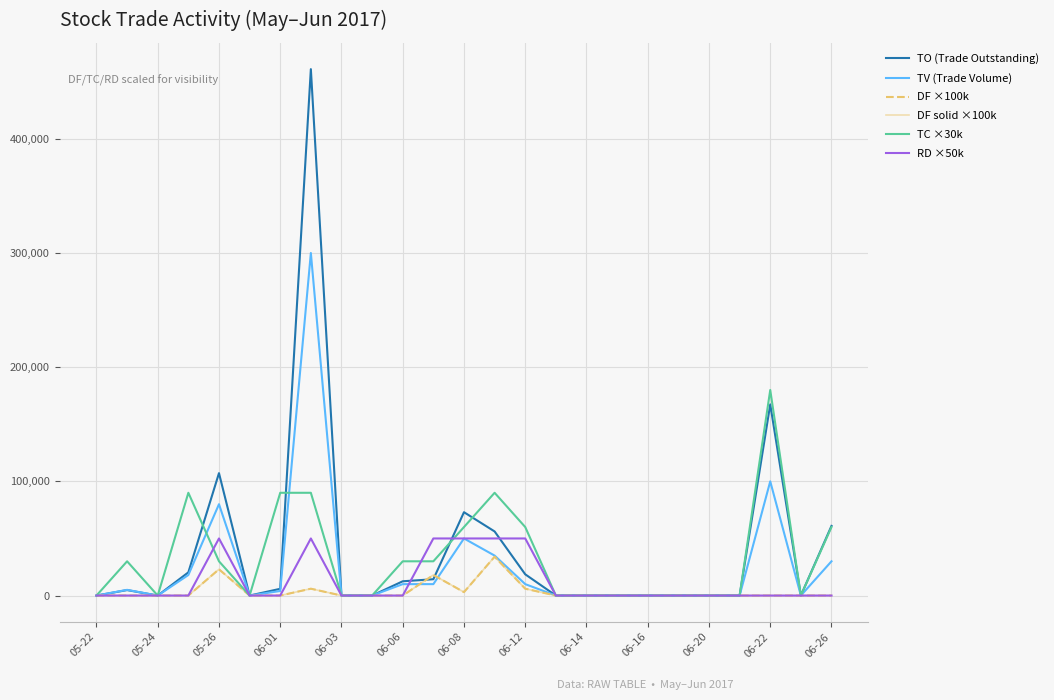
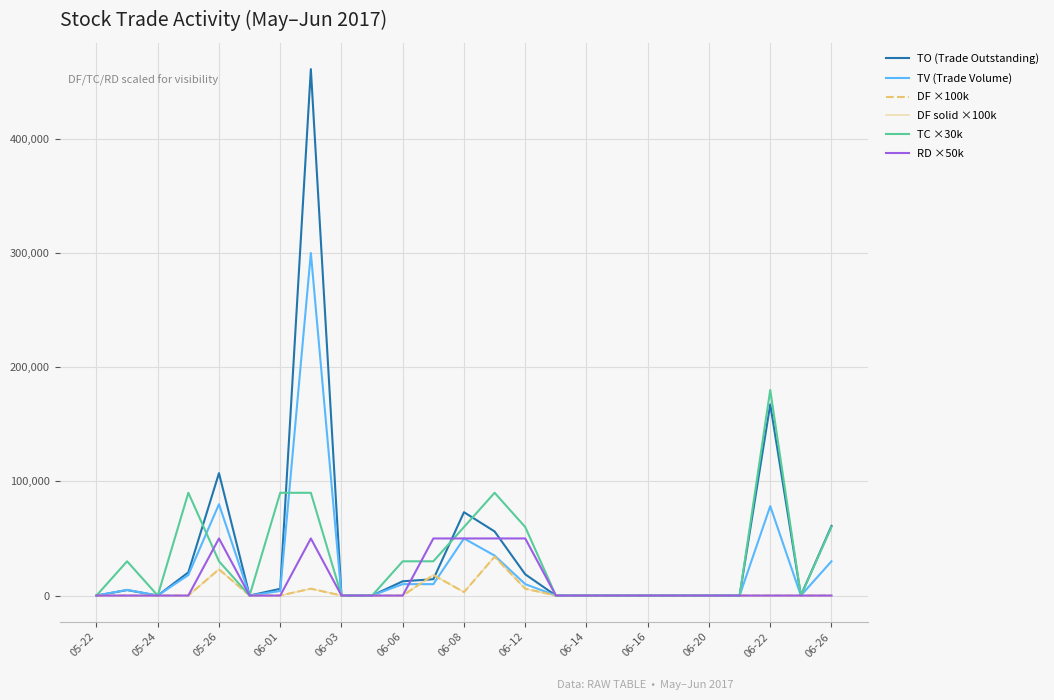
  {
    "TO (Trade Outstanding)": {
      "05-26": "107,000",
      "06-06": "13,000",
      "06-08": "73,000",
      "06-12": "19,000",
      "06-22": "167,000"
    },
    "TV (Trade Volume)": {
      "05-26": "80,000",
      "06-06": "10,000",
      "06-12": "10,000",
-     "06-22": "100,000",
+     "06-22": "78,000",
      "06-26": "30,000"
    },
    "DF solid ×100k": {
      "05-26": "23,000",
      "06-08": "3,000",
      "06-12": "6,000"
    },
    "TC ×30k": {
      "05-26": "30,000",
      "06-01": "90,000",
      "06-06": "30,000",
      "06-08": "60,000",
      "06-12": "60,000",
      "06-22": "180,000"
    },
    "RD ×50k": {
      "05-26": "50,000",
      "06-12": "50,000"
    }
  }
